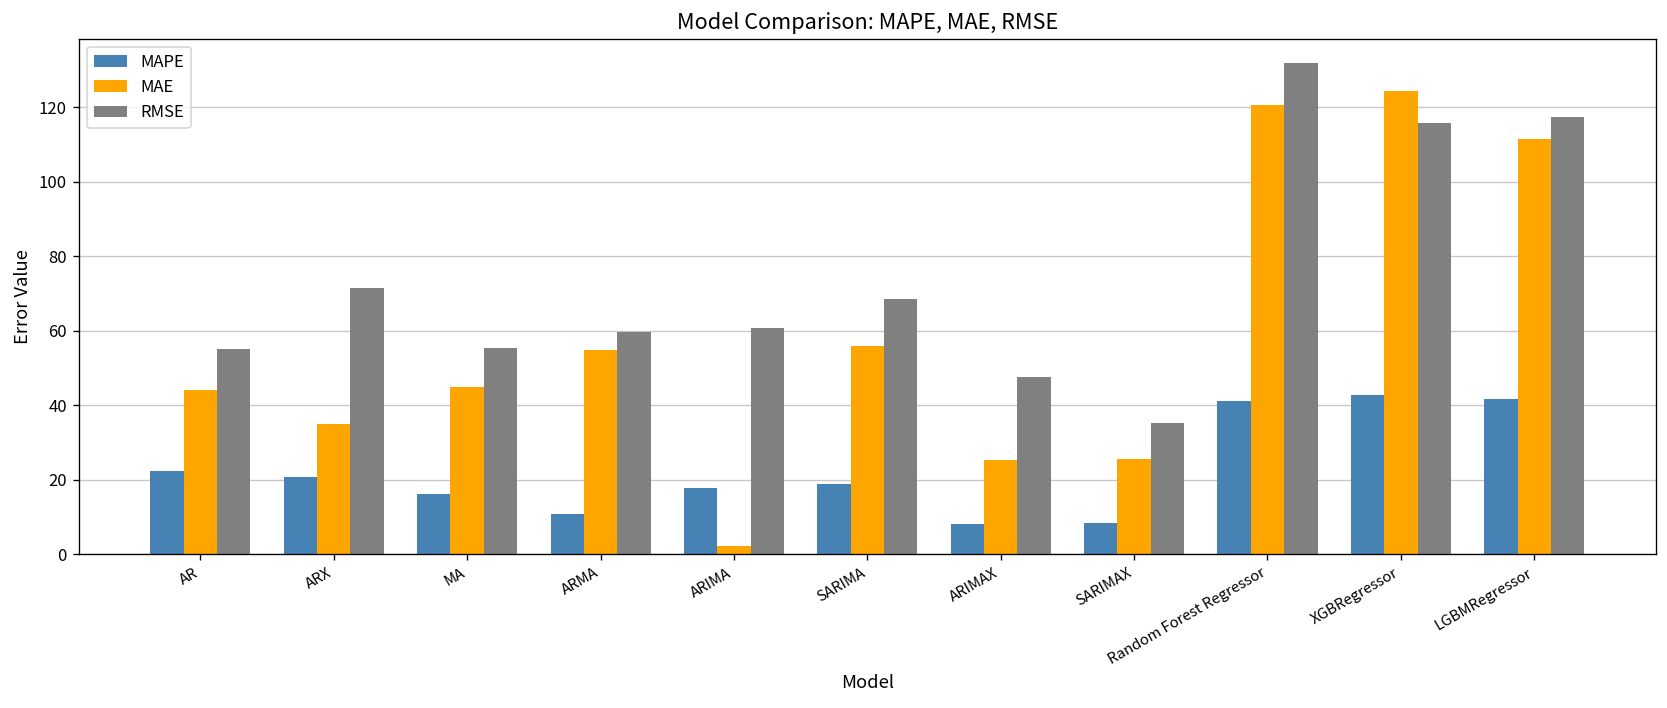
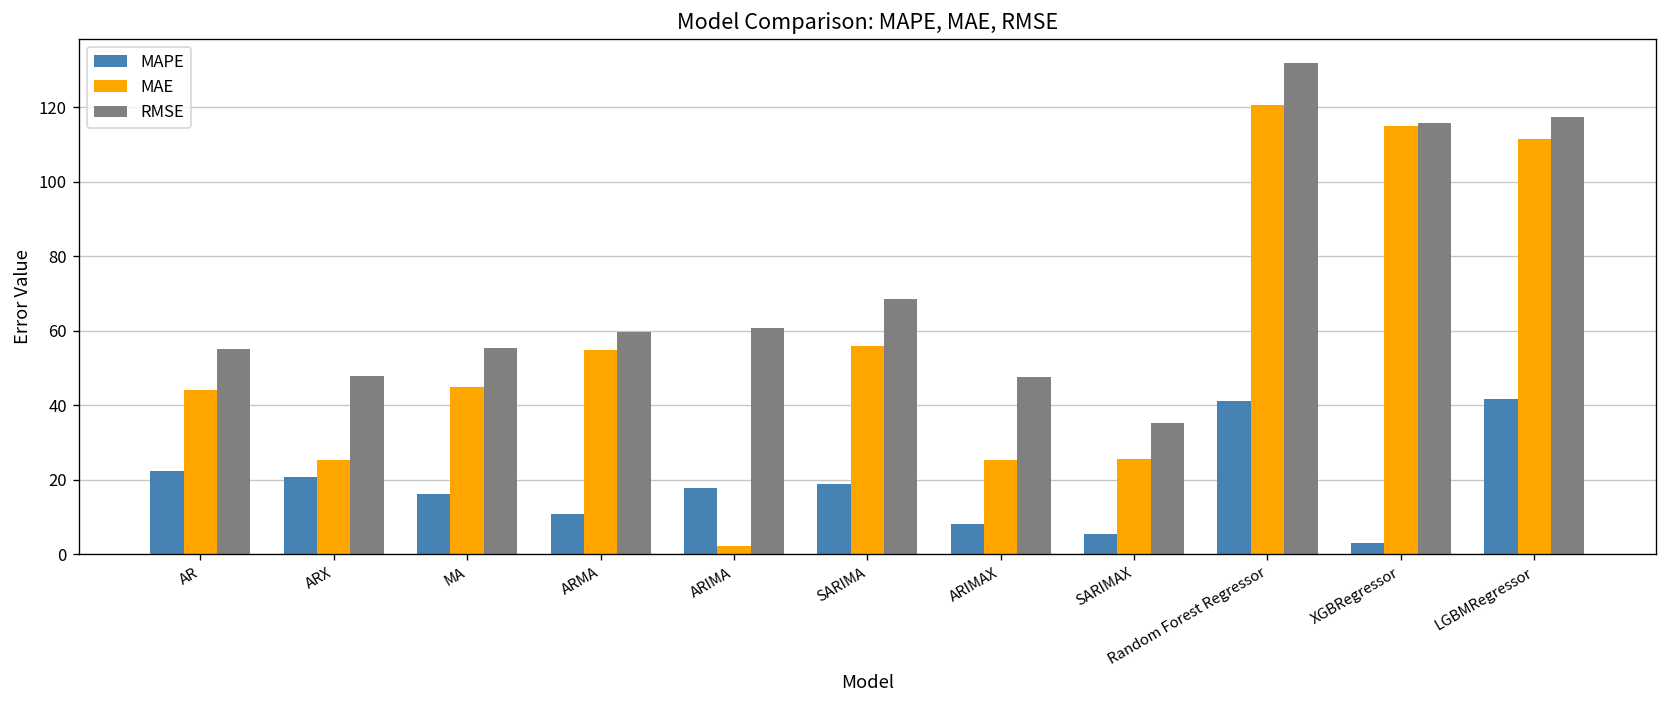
  {
    "MAPE": {
      "AR": 22,
      "ARX": 21,
      "MA": 16,
      "ARMA": 11,
      "ARIMA": 18,
      "SARIMA": 19,
      "ARIMAX": 8,
-     "SARIMAX": 8,
+     "SARIMAX": 6,
      "Random Forest Regressor": 41,
-     "XGBRegressor": 43,
+     "XGBRegressor": 3,
      "LGBMRegressor": 42
    },
    "MAE": {
      "AR": 44,
-     "ARX": 35,
+     "ARX": 25,
      "MA": 45,
      "ARMA": 55,
      "ARIMA": 2,
      "SARIMA": 56,
      "ARIMAX": 25,
      "SARIMAX": 26,
      "Random Forest Regressor": 121,
-     "XGBRegressor": 124,
+     "XGBRegressor": 115,
      "LGBMRegressor": 111
    },
    "RMSE": {
      "AR": 55,
-     "ARX": 71,
+     "ARX": 48,
      "MA": 55,
      "ARMA": 60,
      "ARIMA": 61,
      "SARIMA": 69,
      "ARIMAX": 48,
      "SARIMAX": 35,
      "Random Forest Regressor": 132,
      "XGBRegressor": 116,
      "LGBMRegressor": 117
    }
  }
